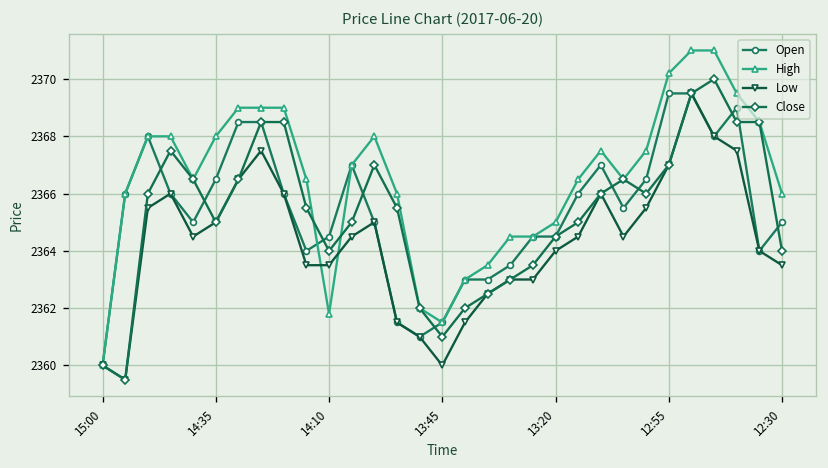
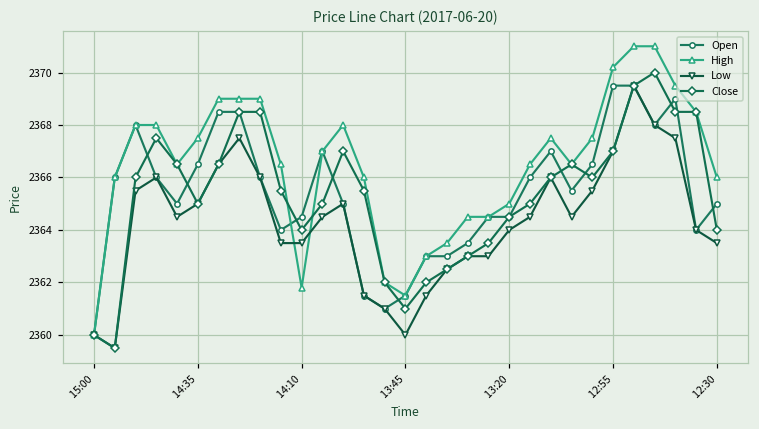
  {
    "High": {
-     "14:35": 2368.0,
+     "14:35": 2367.5,
      "14:10": 2361.8,
      "13:20": 2365.0,
      "12:55": 2370.2,
      "12:30": 2366.0
    }
  }
